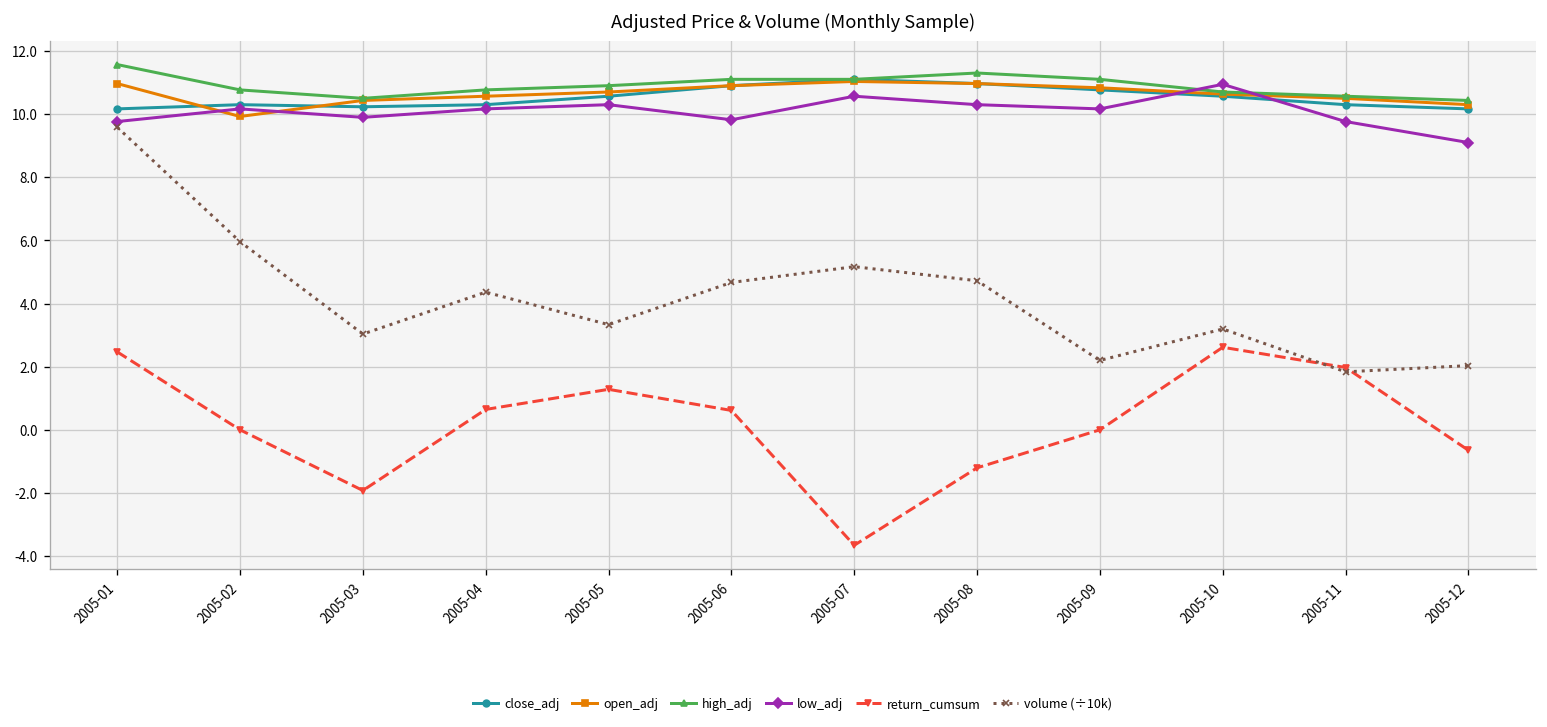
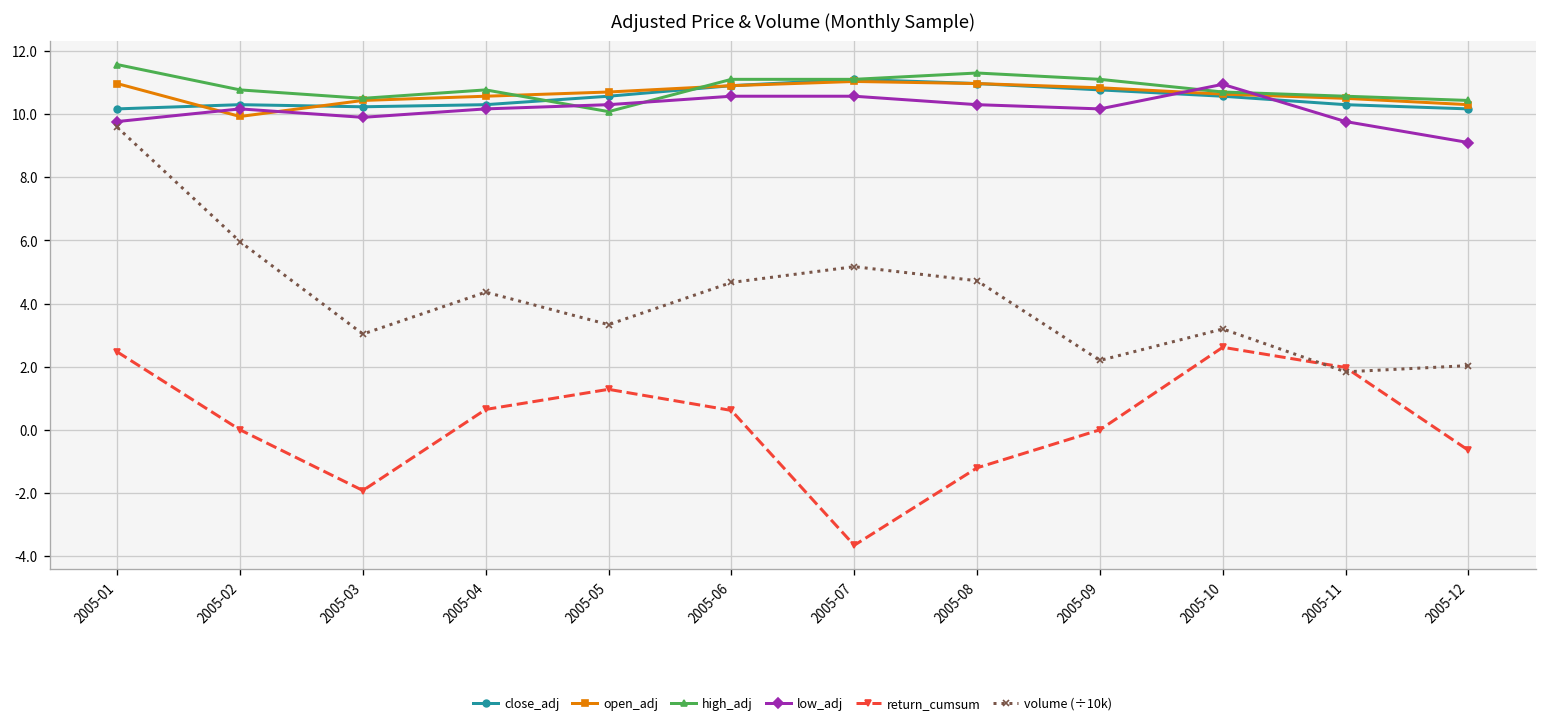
  {
    "close_adj": {
      "2005-01": 10.2,
      "2005-02": 10.3,
      "2005-03": 10.2,
      "2005-04": 10.3,
      "2005-05": 10.6,
      "2005-11": 10.3,
      "2005-12": 10.2
    },
    "open_adj": {
      "2005-01": 11.0,
      "2005-02": 9.9,
      "2005-04": 10.6,
      "2005-05": 10.7,
      "2005-12": 10.3
    },
    "high_adj": {
      "2005-01": 11.6,
      "2005-02": 10.8,
      "2005-04": 10.8,
-     "2005-05": 10.9,
+     "2005-05": 10.1,
      "2005-06": 11.1,
      "2005-08": 11.3,
      "2005-09": 11.1,
      "2005-12": 10.4
    },
    "low_adj": {
      "2005-01": 9.8,
      "2005-02": 10.2,
      "2005-03": 9.9,
      "2005-04": 10.2,
      "2005-05": 10.3,
-     "2005-06": 9.8,
+     "2005-06": 10.6,
      "2005-07": 10.6,
      "2005-08": 10.3,
      "2005-09": 10.2,
      "2005-10": 10.9,
      "2005-11": 9.8,
      "2005-12": 9.1
    },
    "return_cumsum": {
      "2005-01": 2.5,
      "2005-02": 0.0,
      "2005-03": -1.9,
      "2005-04": 0.6,
      "2005-05": 1.3,
      "2005-06": 0.6,
      "2005-07": -3.7,
      "2005-08": -1.2,
      "2005-09": 0.0,
      "2005-10": 2.6,
      "2005-11": 2.0,
      "2005-12": -0.6
    },
    "volume (÷10k)": {
      "2005-01": 9.6,
      "2005-02": 6.0,
      "2005-03": 3.0,
      "2005-04": 4.4,
      "2005-05": 3.3,
      "2005-06": 4.7,
      "2005-07": 5.2,
      "2005-08": 4.7,
      "2005-09": 2.2,
      "2005-10": 3.2,
      "2005-11": 1.8,
      "2005-12": 2.0
    }
  }
